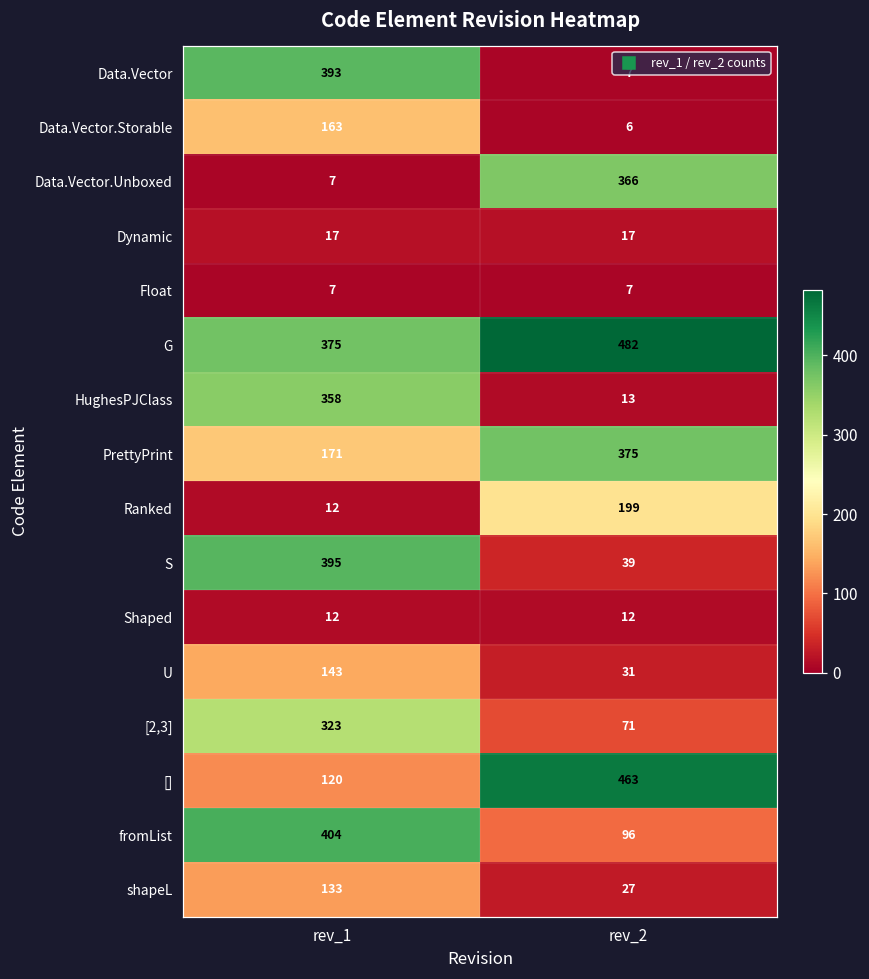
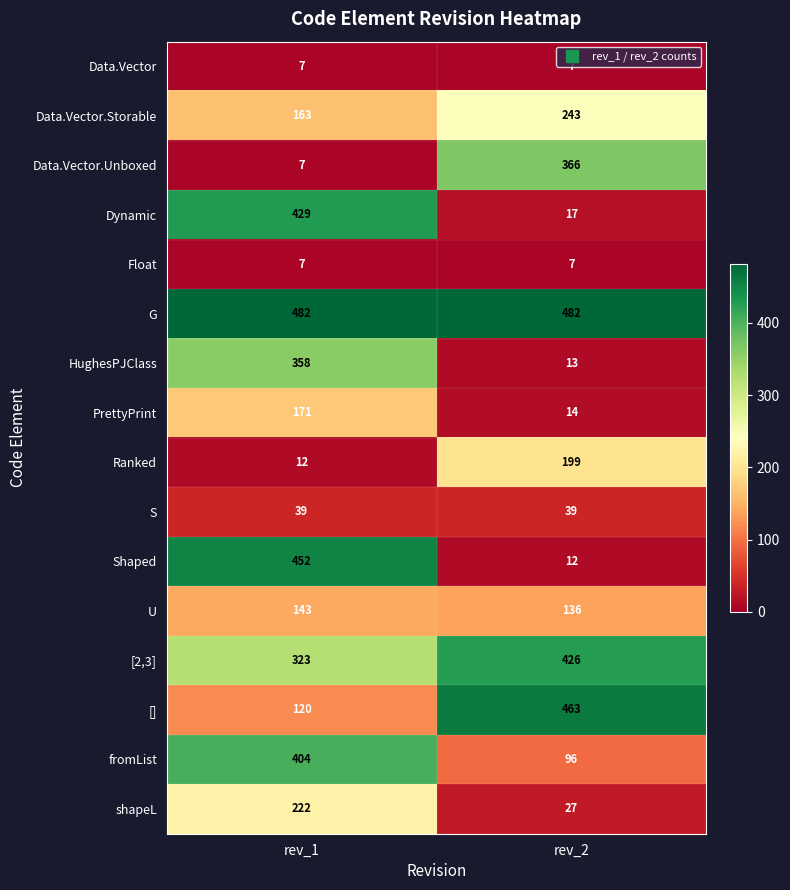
  {
    "Data.Vector": {
-     "rev_1": 393
+     "rev_1": 7
    },
    "Data.Vector.Storable": {
      "rev_1": 163,
-     "rev_2": 6
+     "rev_2": 243
    },
    "Data.Vector.Unboxed": {
      "rev_1": 7,
      "rev_2": 366
    },
    "Dynamic": {
-     "rev_1": 17,
+     "rev_1": 429,
      "rev_2": 17
    },
    "Float": {
      "rev_1": 7,
      "rev_2": 7
    },
    "G": {
-     "rev_1": 375,
+     "rev_1": 482,
      "rev_2": 482
    },
    "HughesPJClass": {
      "rev_1": 358,
      "rev_2": 13
    },
    "PrettyPrint": {
      "rev_1": 171,
-     "rev_2": 375
+     "rev_2": 14
    },
    "Ranked": {
      "rev_1": 12,
      "rev_2": 199
    },
    "S": {
-     "rev_1": 395,
+     "rev_1": 39,
      "rev_2": 39
    },
    "Shaped": {
-     "rev_1": 12,
+     "rev_1": 452,
      "rev_2": 12
    },
    "U": {
      "rev_1": 143,
-     "rev_2": 31
+     "rev_2": 136
    },
    "[2,3]": {
      "rev_1": 323,
-     "rev_2": 71
+     "rev_2": 426
    },
    "[]": {
      "rev_1": 120,
      "rev_2": 463
    },
    "fromList": {
      "rev_1": 404,
      "rev_2": 96
    },
    "shapeL": {
-     "rev_1": 133,
+     "rev_1": 222,
      "rev_2": 27
    }
  }
